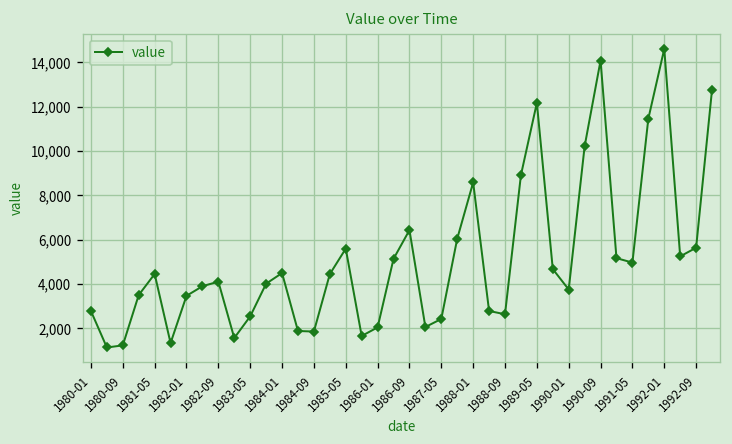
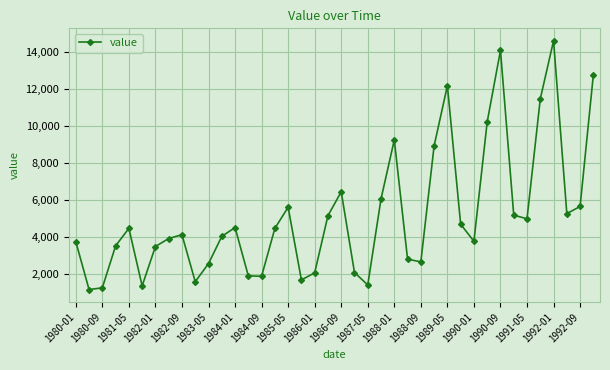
  {
-   "1980-01": "2,800",
+   "1980-01": "3,700",
    "1980-09": "1,200",
    "1981-05": "4,500",
    "1982-01": "3,500",
    "1982-09": "4,100",
    "1983-05": "2,500",
    "1984-01": "4,500",
    "1984-09": "1,900",
    "1985-05": "5,600",
    "1986-01": "2,000",
    "1986-09": "6,400",
-   "1987-05": "2,400",
-   "1988-01": "8,600",
+   "1987-05": "1,400",
+   "1988-01": "9,200",
    "1988-09": "2,600",
    "1989-05": "12,200",
    "1990-01": "3,800",
    "1990-09": "14,100",
    "1991-05": "5,000",
    "1992-01": "14,600",
    "1992-09": "5,600"
  }
